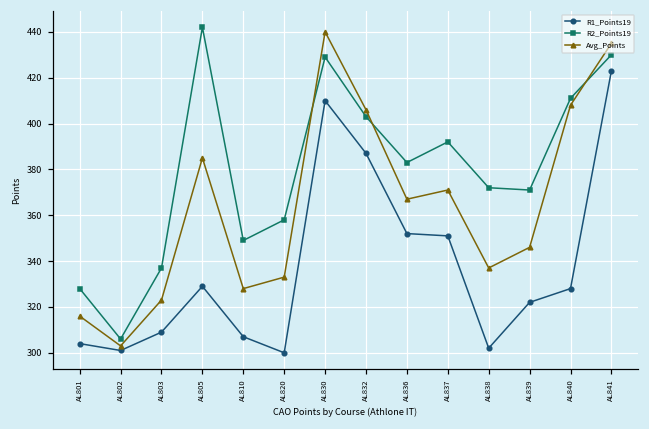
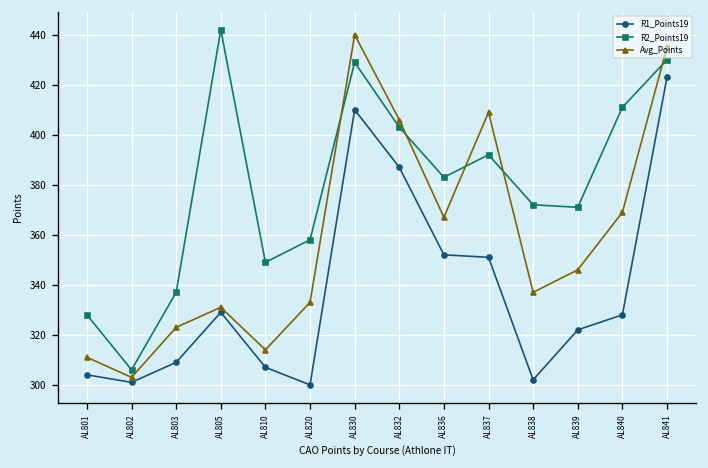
  {
    "Avg_Points": {
-     "AL801": 316,
+     "AL801": 311,
      "AL802": 303,
      "AL803": 323,
-     "AL805": 385,
-     "AL810": 328,
+     "AL805": 331,
+     "AL810": 314,
      "AL820": 333,
      "AL830": 440,
      "AL832": 406,
      "AL836": 367,
-     "AL837": 371,
+     "AL837": 409,
      "AL838": 337,
      "AL839": 346,
-     "AL840": 408
+     "AL840": 369
    }
  }
